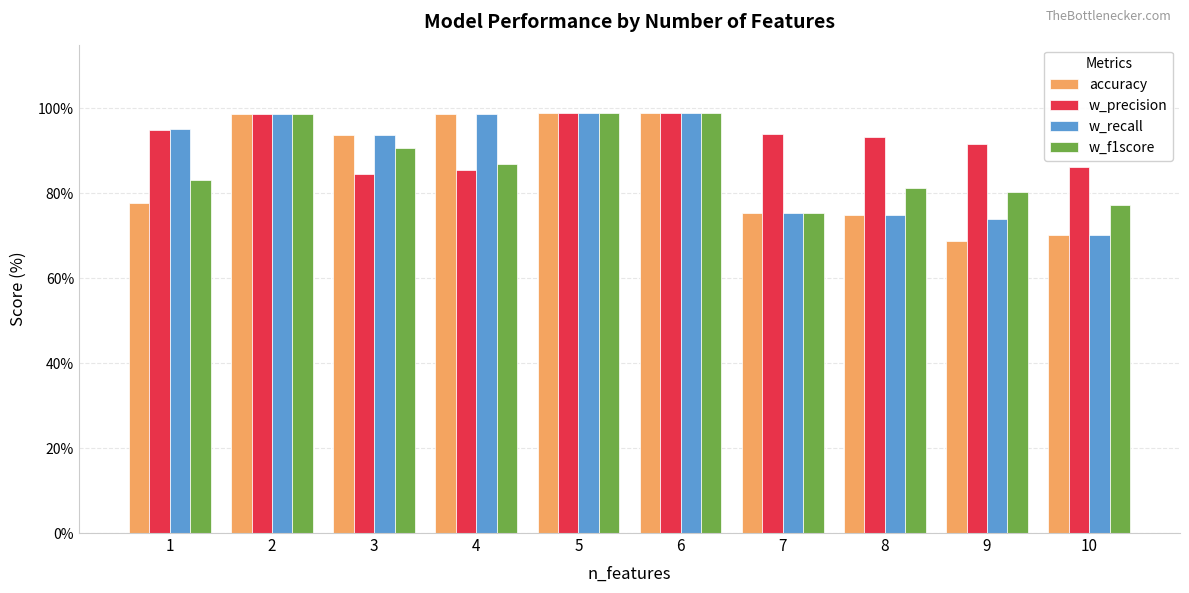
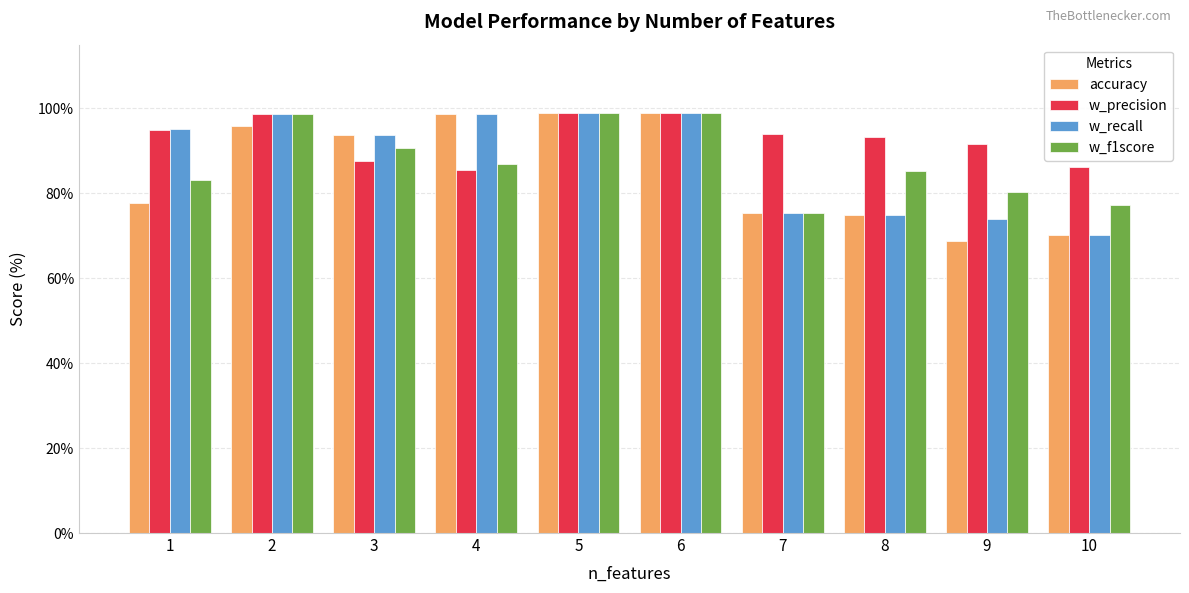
  {
    "accuracy": {
      "1": "78%",
-     "2": "99%",
+     "2": "96%",
      "3": "94%",
      "4": "99%",
      "5": "99%",
      "6": "99%",
      "7": "75%",
      "8": "75%",
      "9": "69%",
      "10": "70%"
    },
    "w_precision": {
      "1": "95%",
      "2": "99%",
-     "3": "85%",
+     "3": "88%",
      "4": "85%",
      "5": "99%",
      "6": "99%",
      "7": "94%",
      "8": "93%",
      "9": "91%",
      "10": "86%"
    },
    "w_recall": {
      "1": "95%",
      "2": "99%",
      "3": "94%",
      "4": "99%",
      "5": "99%",
      "6": "99%",
      "7": "75%",
      "8": "75%",
      "9": "74%",
      "10": "70%"
    },
    "w_f1score": {
      "1": "83%",
      "2": "99%",
      "3": "91%",
      "4": "87%",
      "5": "99%",
      "6": "99%",
      "7": "75%",
-     "8": "81%",
+     "8": "85%",
      "9": "80%",
      "10": "77%"
    }
  }
